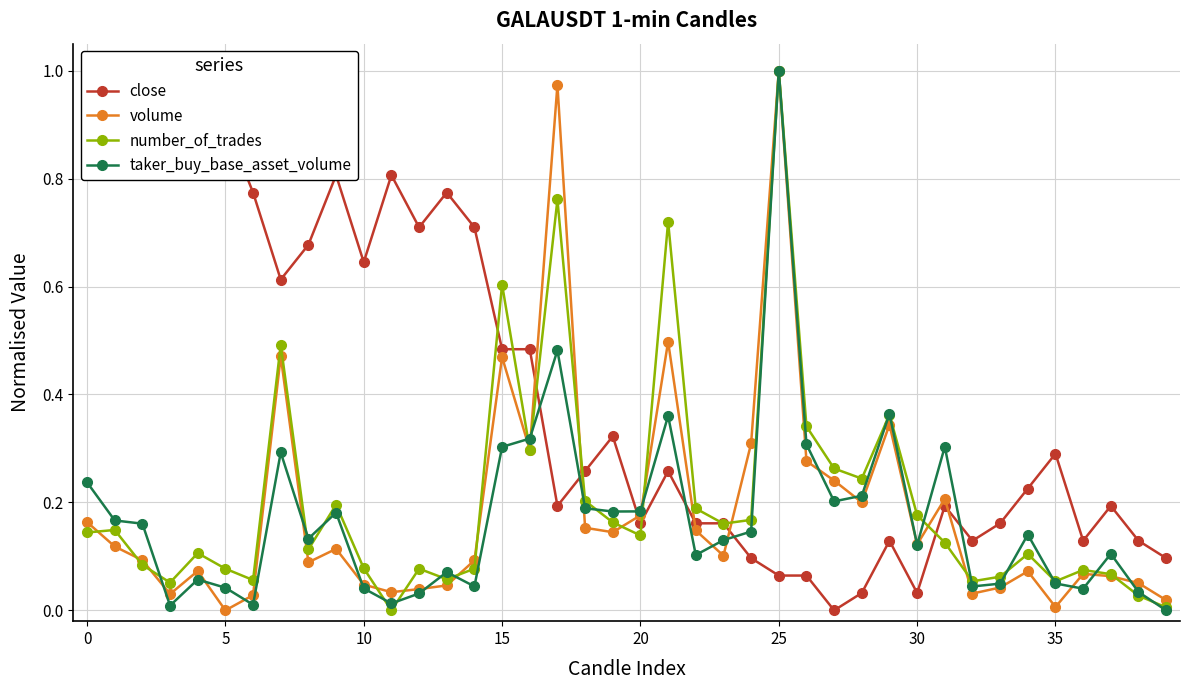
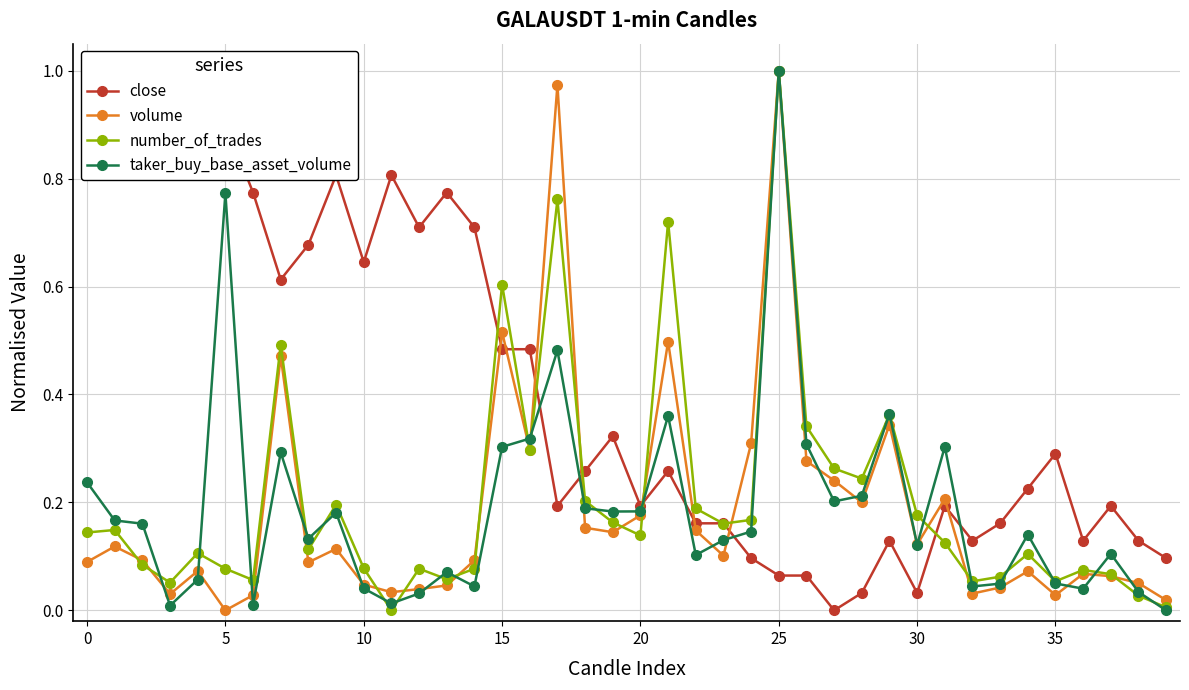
  {
    "close": {
      "10": 0.65,
      "15": 0.48,
-     "20": 0.16,
+     "20": 0.19,
      "25": 0.06,
      "30": 0.03,
      "35": 0.29
    },
    "volume": {
-     "0": 0.16,
+     "0": 0.09,
      "5": 0.00,
      "10": 0.05,
-     "15": 0.47,
+     "15": 0.52,
      "20": 0.18,
-     "35": 0.01
+     "35": 0.03
    },
    "number_of_trades": {
      "0": 0.14,
      "5": 0.08,
      "10": 0.08,
      "15": 0.60,
      "20": 0.14,
      "30": 0.18
    },
    "taker_buy_base_asset_volume": {
      "0": 0.24,
-     "5": 0.04,
+     "5": 0.77,
      "10": 0.04,
      "15": 0.30,
      "20": 0.18
    }
  }
